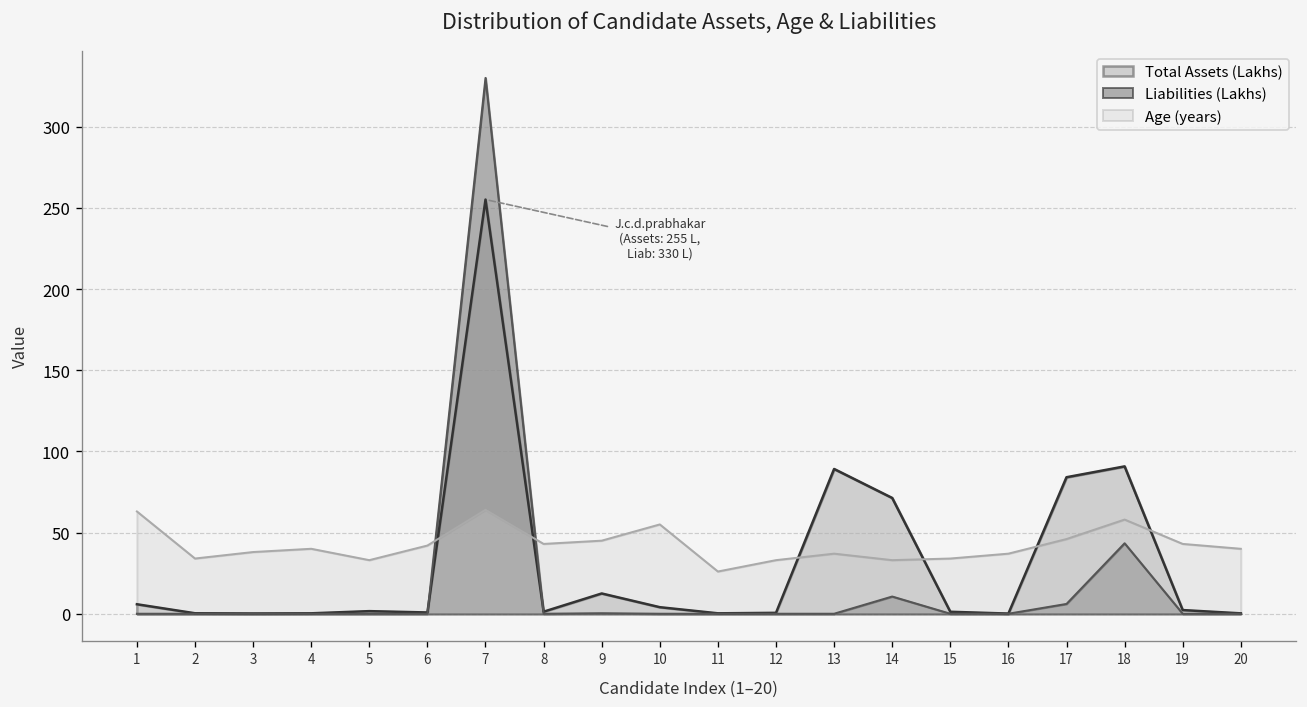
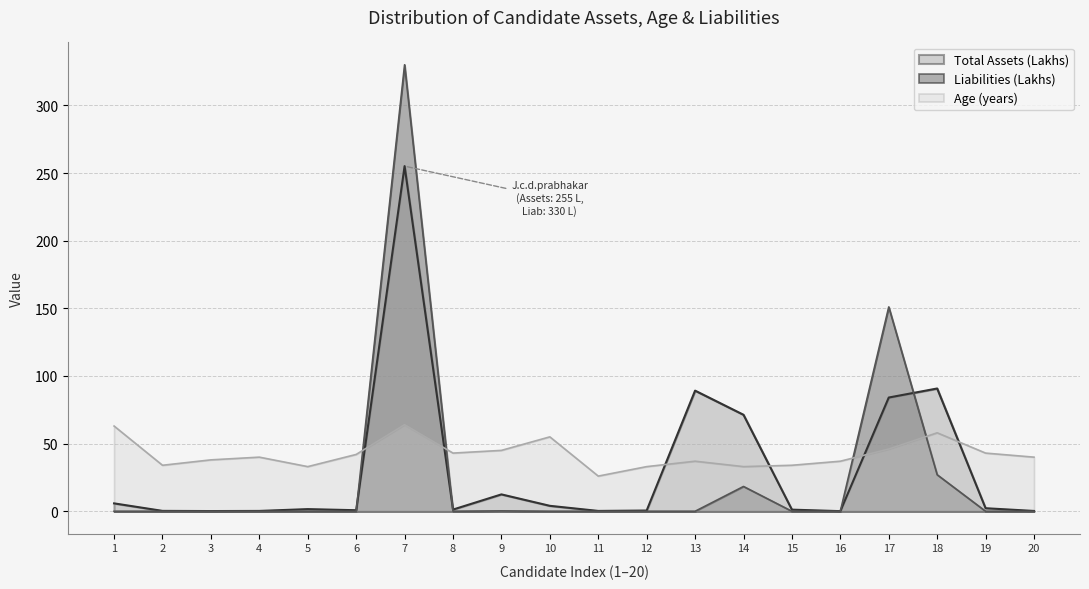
  {
    "Liabilities (Lakhs)": {
      "1": 0,
      "7": 330,
      "9": 0,
      "10": 0,
      "13": 0,
-     "14": 11,
-     "17": 6,
-     "18": 43,
+     "14": 18,
+     "17": 151,
+     "18": 27,
      "19": 0
    }
  }
